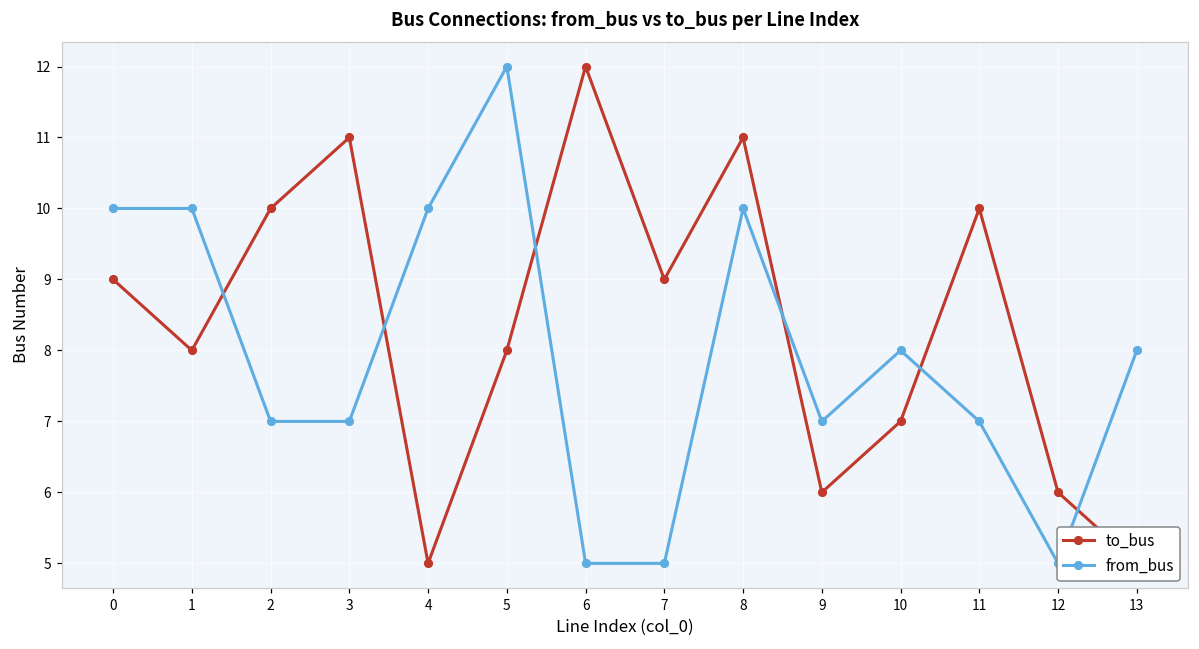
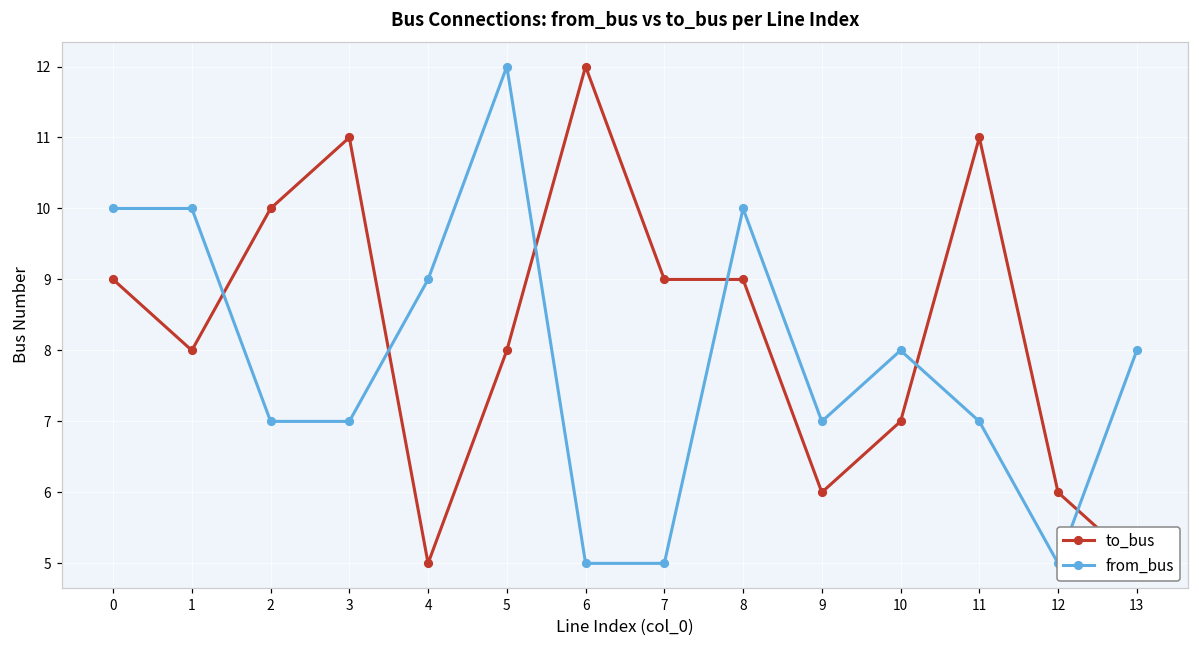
  {
    "to_bus": {
      "0": 9,
      "1": 8,
      "2": 10,
      "3": 11,
      "4": 5,
      "5": 8,
      "6": 12,
      "7": 9,
-     "8": 11,
+     "8": 9,
      "9": 6,
      "10": 7,
-     "11": 10,
+     "11": 11,
      "12": 6
    },
    "from_bus": {
      "0": 10,
      "1": 10,
      "2": 7,
      "3": 7,
-     "4": 10,
+     "4": 9,
      "5": 12,
      "6": 5,
      "7": 5,
      "8": 10,
      "9": 7,
      "10": 8,
      "11": 7,
      "13": 8
    }
  }
